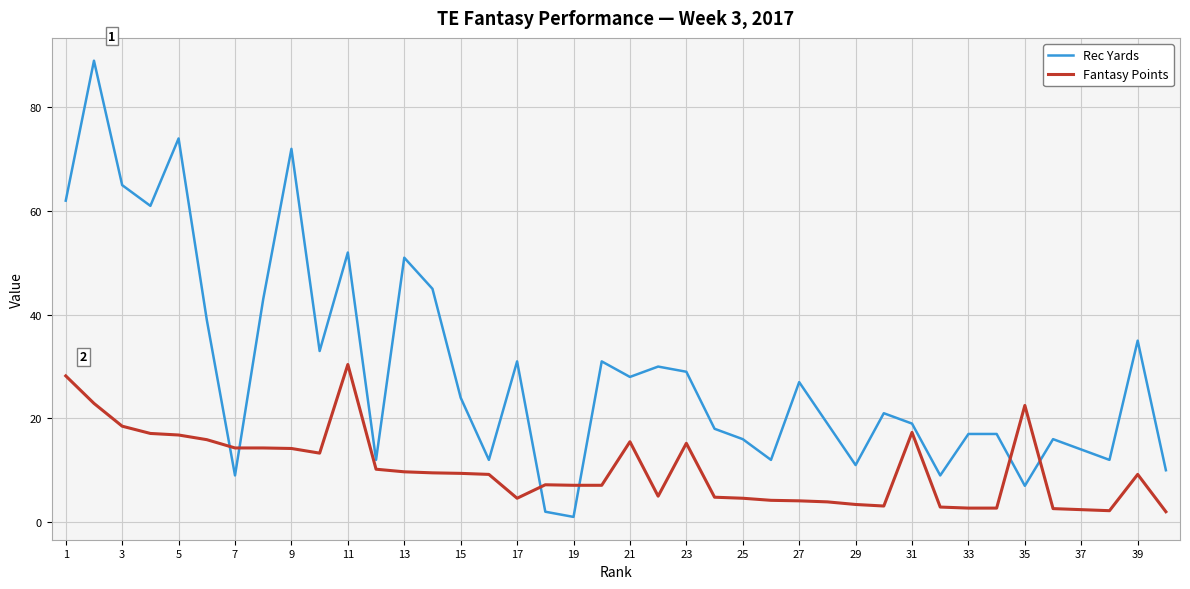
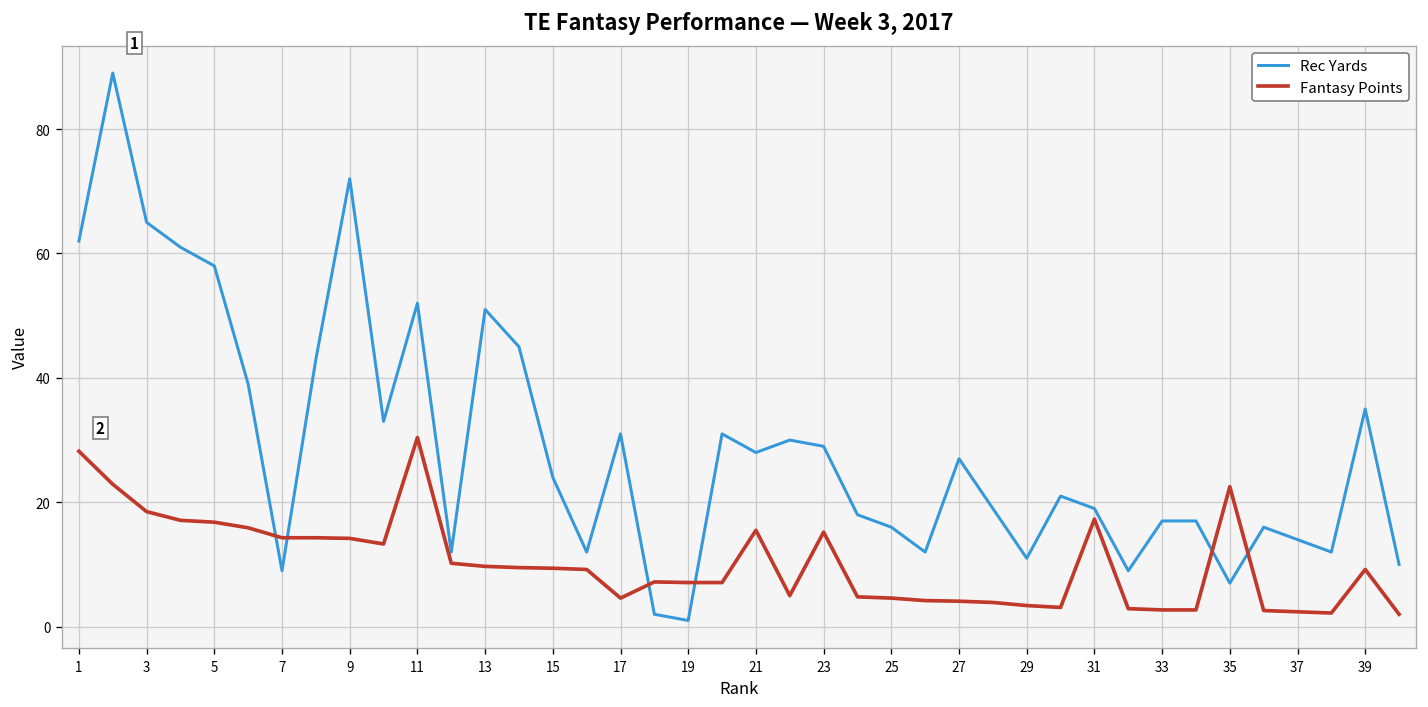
  {
    "Rec Yards": {
      "1": 62,
      "3": 65,
-     "5": 74,
+     "5": 58,
      "7": 9,
      "9": 72,
      "11": 52,
      "13": 51,
      "15": 24,
      "17": 31,
      "19": 1,
      "21": 28,
      "23": 29,
      "25": 16,
      "27": 27,
      "29": 11,
      "31": 19,
      "33": 17,
      "35": 7,
      "37": 14,
      "39": 35
    },
    "Fantasy Points": {
      "3": 19,
      "5": 17,
      "7": 14,
      "9": 14,
      "11": 30,
      "13": 10,
      "15": 9,
      "17": 5,
      "19": 7,
      "21": 16,
      "23": 15,
      "25": 5,
      "27": 4,
      "29": 3,
      "31": 17,
      "33": 3,
      "35": 23,
      "37": 2,
      "39": 9
    }
  }
